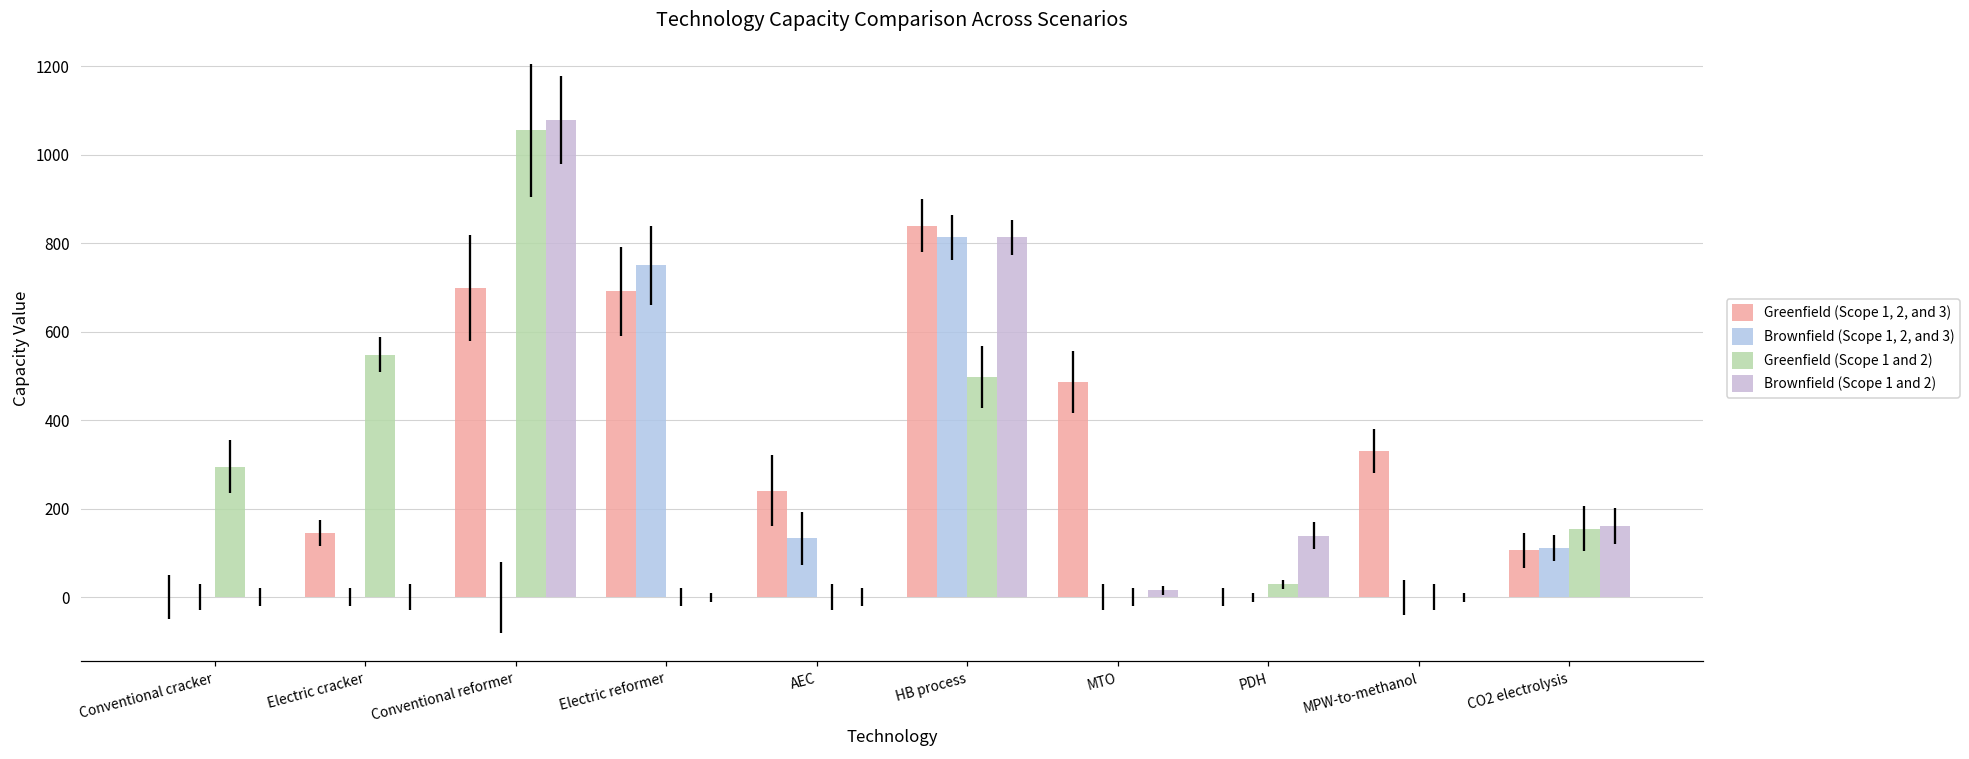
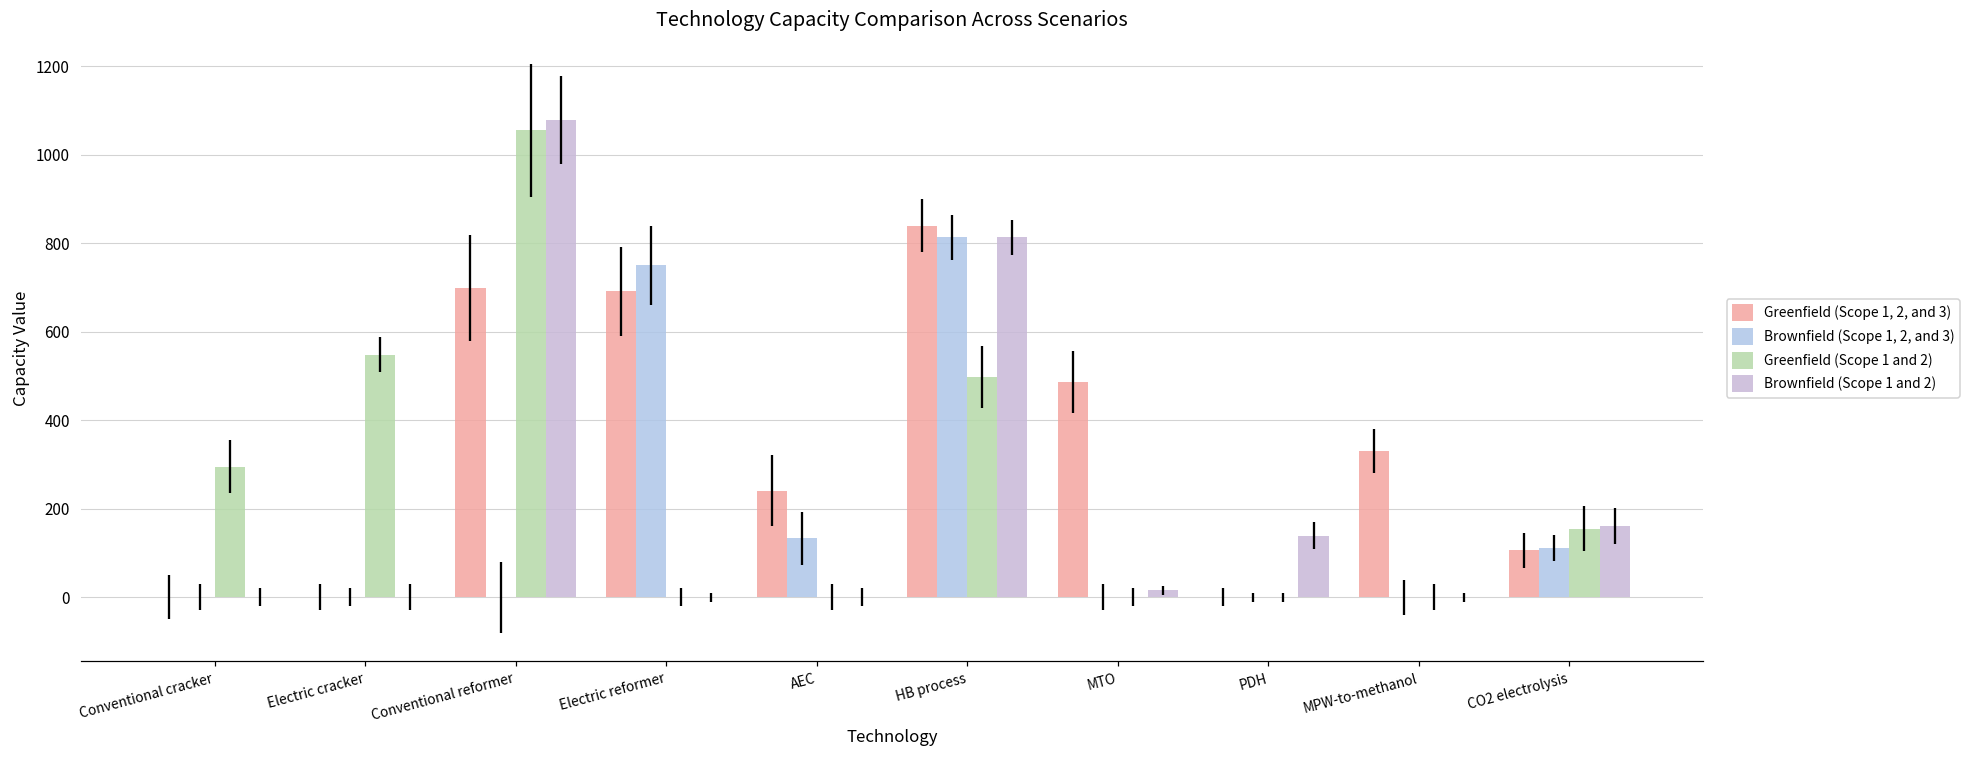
  {
    "Greenfield (Scope 1, 2, and 3)": {
      "Conventional cracker": 0,
-     "Electric cracker": 150,
+     "Electric cracker": 0,
      "Conventional reformer": 700,
      "Electric reformer": 690,
      "AEC": 240,
      "HB process": 840,
      "MTO": 490,
      "PDH": 0,
      "MPW-to-methanol": 330,
      "CO2 electrolysis": 110
    },
    "Greenfield (Scope 1 and 2)": {
      "Conventional cracker": 300,
      "Electric cracker": 550,
      "Conventional reformer": 1060,
      "Electric reformer": 0,
      "AEC": 0,
      "HB process": 500,
      "MTO": 0,
-     "PDH": 30,
+     "PDH": 0,
      "MPW-to-methanol": 0,
      "CO2 electrolysis": 160
    }
  }
